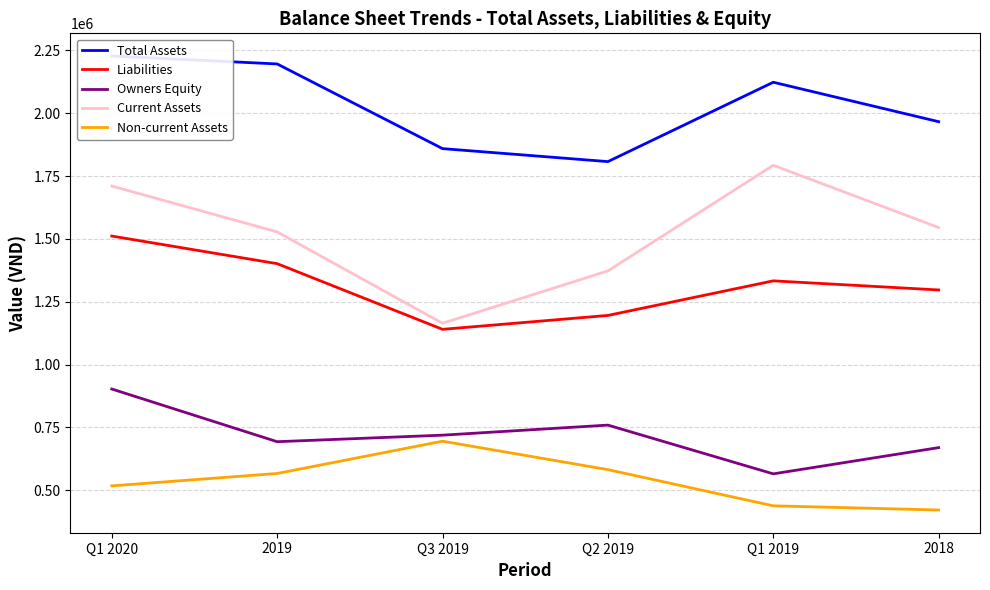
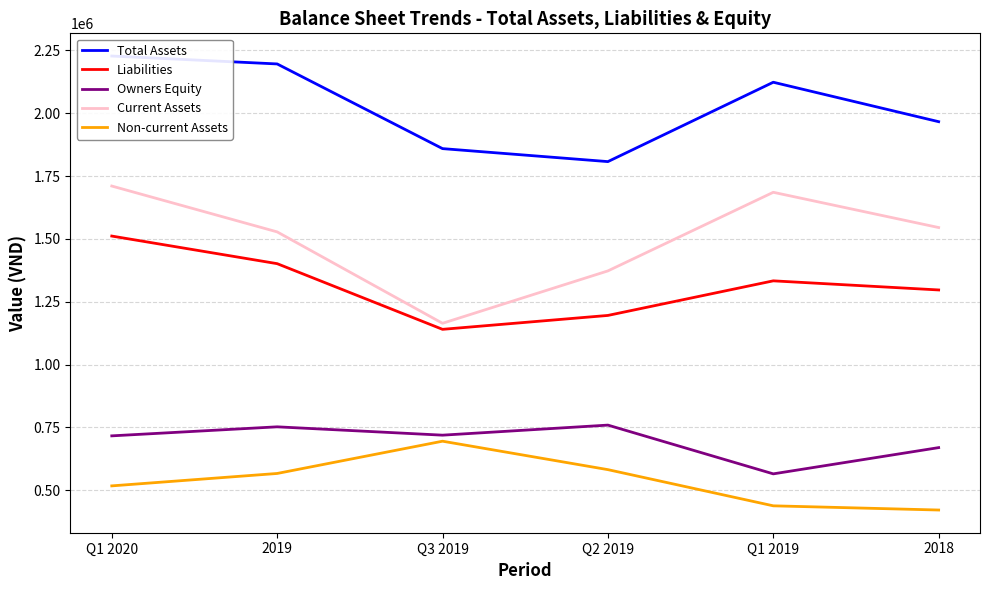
  {
    "Total Assets": {
      "2019": 2200000,
      "Q3 2019": 1860000,
      "Q2 2019": 1810000,
      "Q1 2019": 2120000,
      "2018": 1970000
    },
    "Liabilities": {
      "Q1 2020": 1510000,
      "2019": 1400000,
      "Q3 2019": 1140000,
      "Q2 2019": 1200000,
      "Q1 2019": 1330000,
      "2018": 1300000
    },
    "Owners Equity": {
-     "Q1 2020": 900000,
-     "2019": 690000,
+     "Q1 2020": 720000,
+     "2019": 750000,
      "Q3 2019": 720000,
      "Q2 2019": 760000,
      "Q1 2019": 570000,
      "2018": 670000
    },
    "Current Assets": {
      "Q1 2020": 1710000,
      "2019": 1530000,
      "Q3 2019": 1160000,
      "Q2 2019": 1370000,
-     "Q1 2019": 1790000,
+     "Q1 2019": 1690000,
      "2018": 1550000
    },
    "Non-current Assets": {
      "Q1 2020": 520000,
      "2019": 570000,
      "Q3 2019": 700000,
      "Q2 2019": 580000,
      "Q1 2019": 440000,
      "2018": 420000
    }
  }
